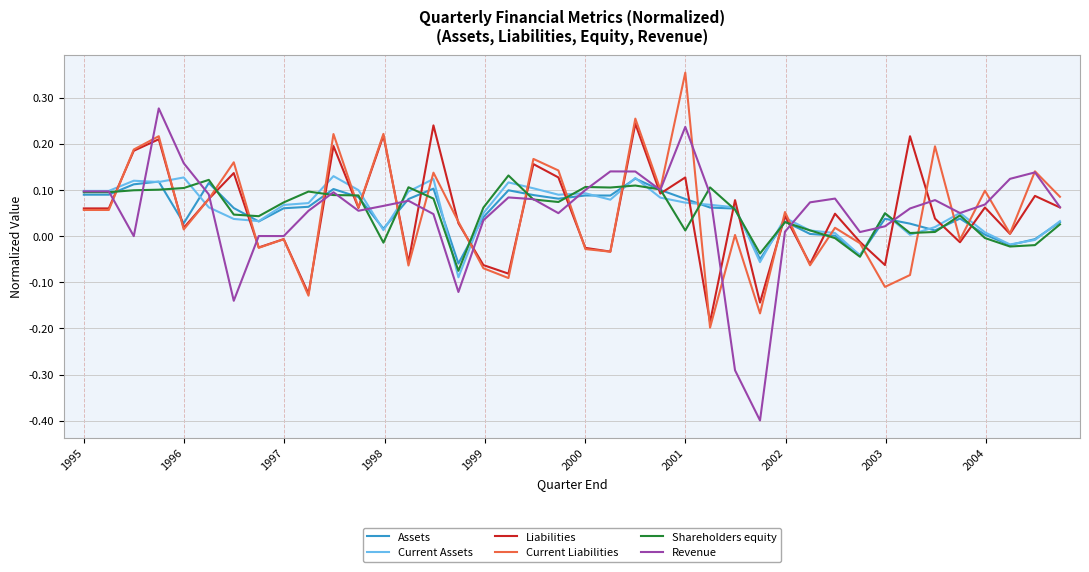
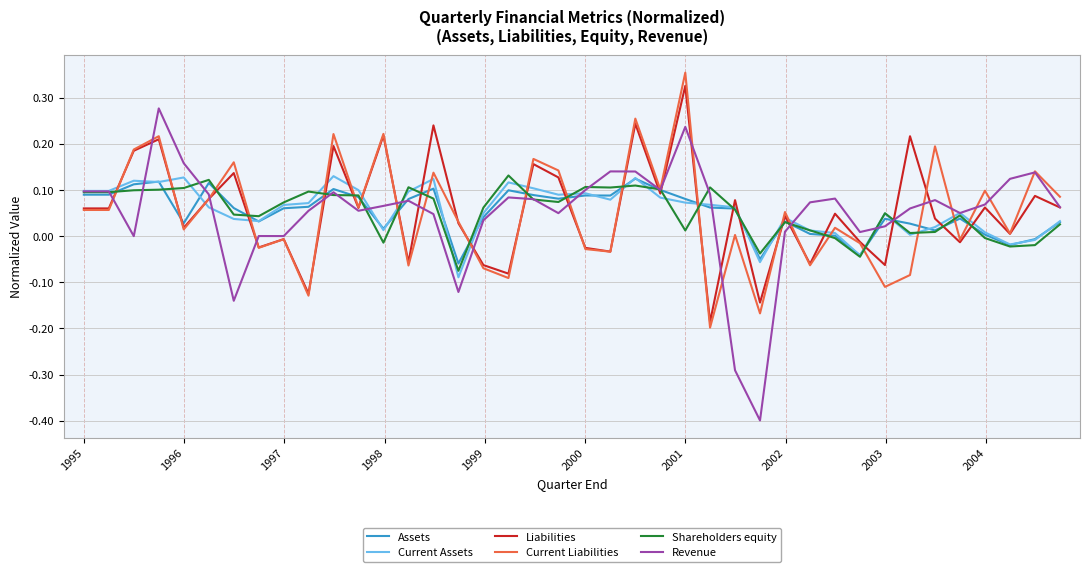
  {
    "Assets": {
      "1996": 0.03,
      "2001": 0.08
    },
    "Current Assets": {
      "1996": 0.13,
      "2001": 0.07
    },
    "Liabilities": {
-     "2001": 0.13
+     "2001": 0.33
    },
    "Current Liabilities": {
      "2001": 0.35
    },
    "Shareholders equity": {
      "1996": 0.10,
      "2000": 0.11,
      "2001": 0.01
    },
    "Revenue": {
      "1996": 0.16,
      "2000": 0.10,
      "2001": 0.24
    }
  }
